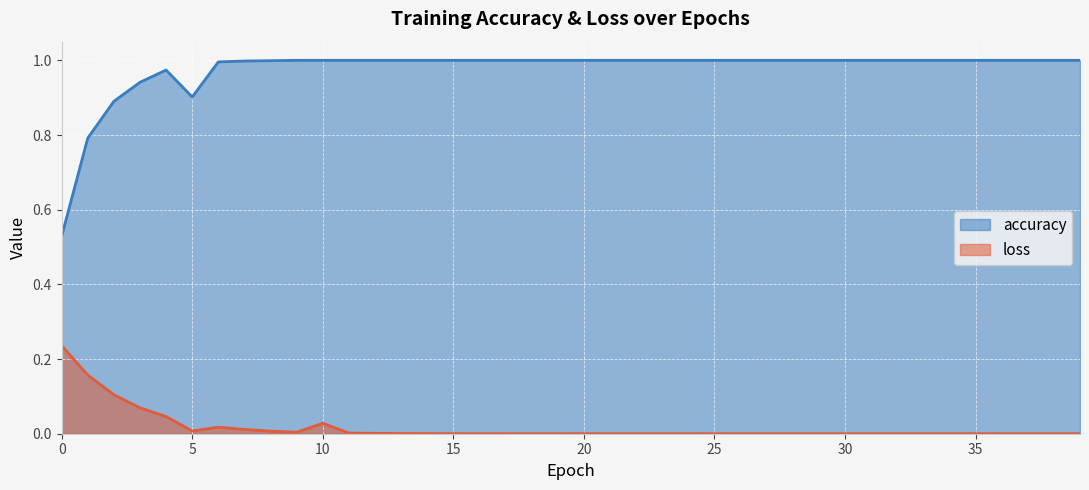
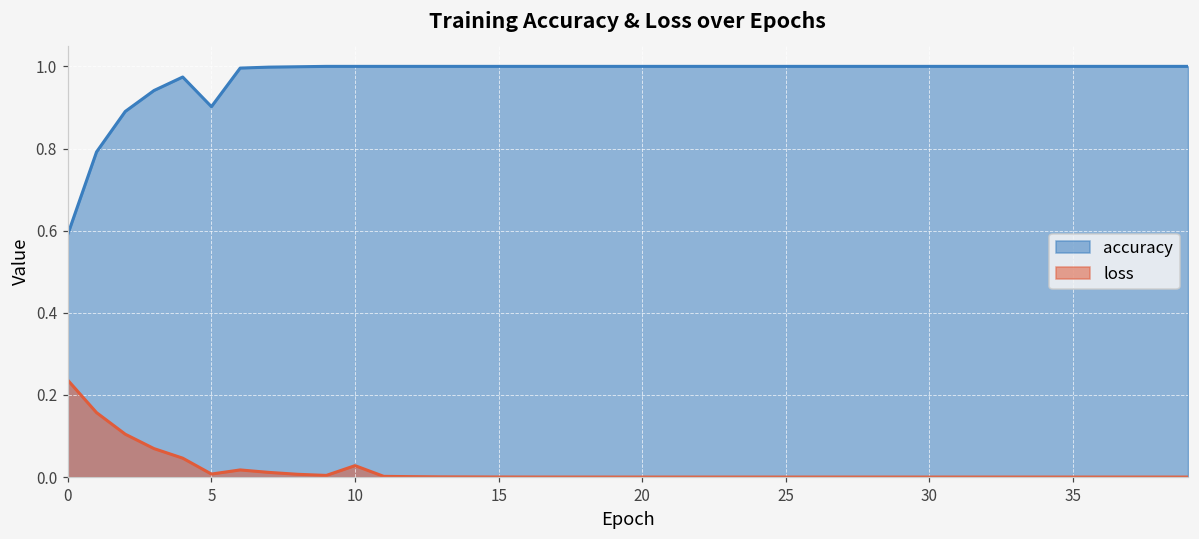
  {
    "accuracy": {
-     "0": 0.53,
+     "0": 0.59,
      "5": 0.90,
      "10": 1.00,
      "15": 1.00,
      "20": 1.00,
      "25": 1.00,
      "30": 1.00,
      "35": 1.00
    },
    "loss": {
      "0": 0.24,
      "5": 0.01,
      "10": 0.03,
      "15": 0.00,
      "20": 0.00,
      "25": 0.00,
      "30": 0.00,
      "35": 0.00
    }
  }
